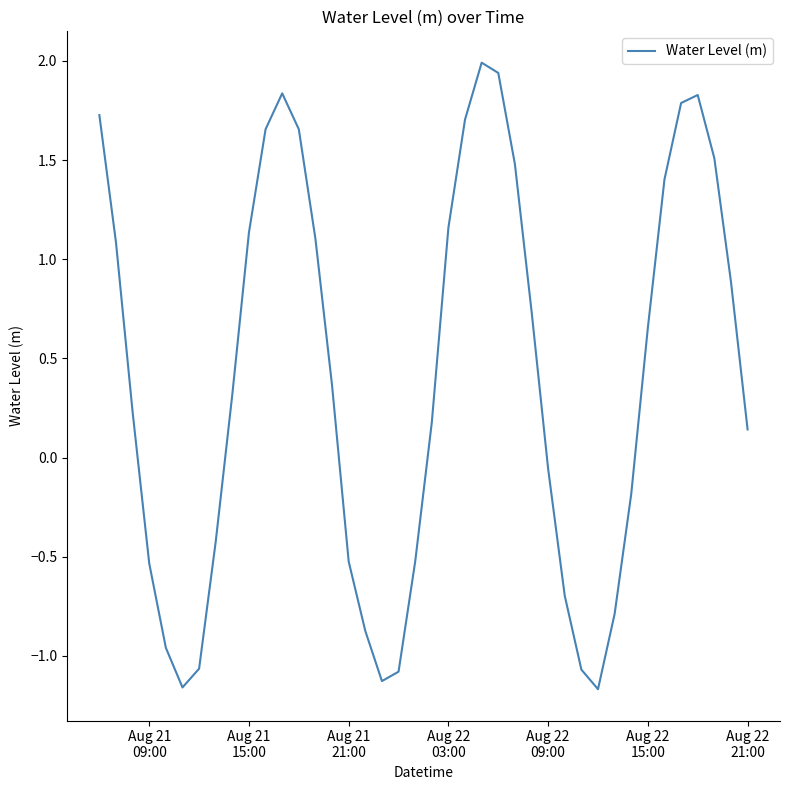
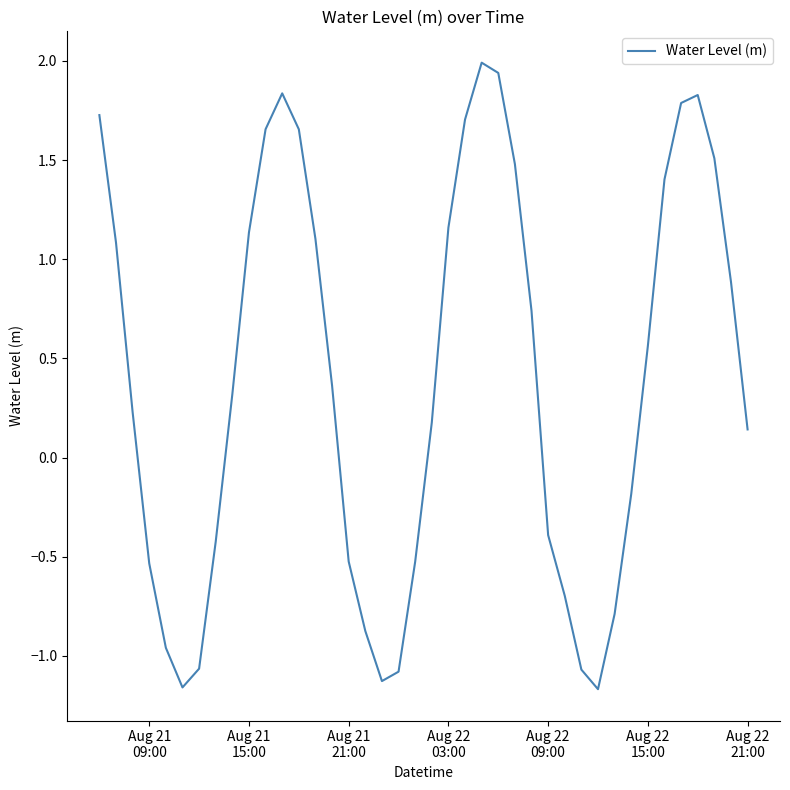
  {
    "Aug 21 09:00": -0.53,
    "Aug 21 15:00": 1.14,
    "Aug 21 21:00": -0.52,
    "Aug 22 03:00": 1.16,
-   "Aug 22 09:00": -0.06,
-   "Aug 22 15:00": 0.65,
+   "Aug 22 09:00": -0.39,
+   "Aug 22 15:00": 0.56,
    "Aug 22 21:00": 0.14
  }
